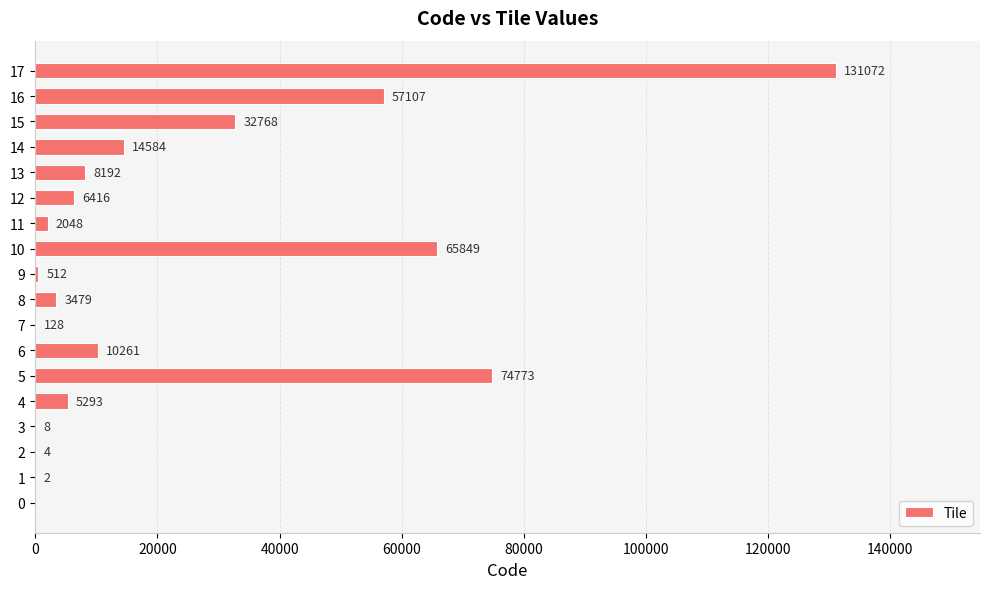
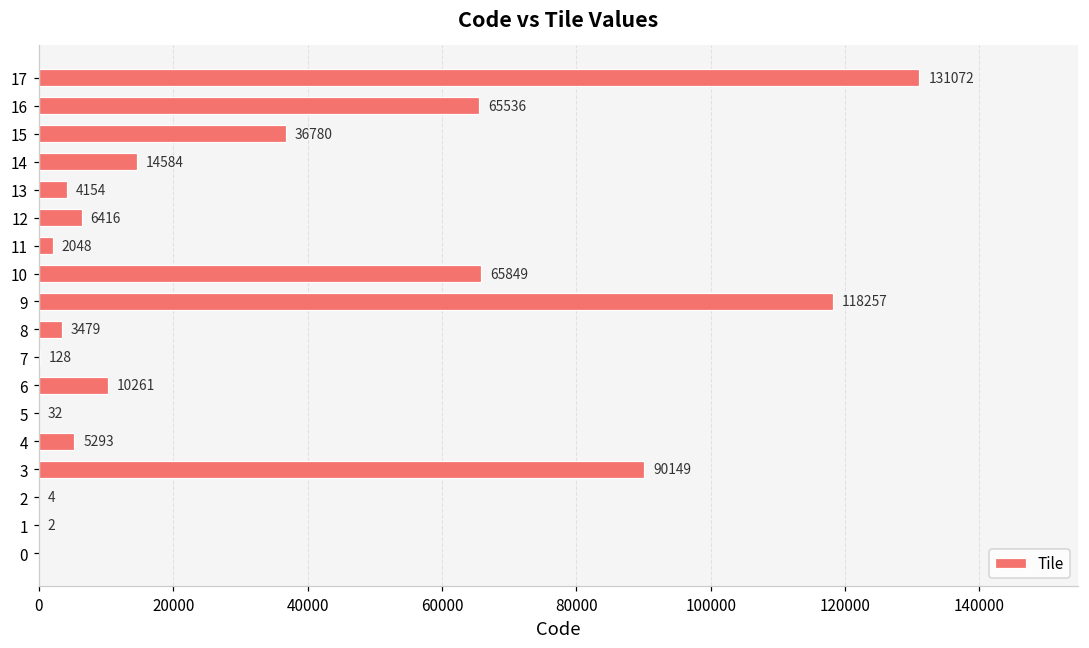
  {
    "17": 131072,
-   "16": 57107,
-   "15": 32768,
+   "16": 65536,
+   "15": 36780,
    "14": 14584,
-   "13": 8192,
+   "13": 4154,
    "12": 6416,
    "11": 2048,
    "10": 65849,
-   "9": 512,
+   "9": 118257,
    "8": 3479,
    "7": 128,
    "6": 10261,
-   "5": 74773,
+   "5": 32,
    "4": 5293,
-   "3": 8,
+   "3": 90149,
    "2": 4,
    "1": 2
  }
